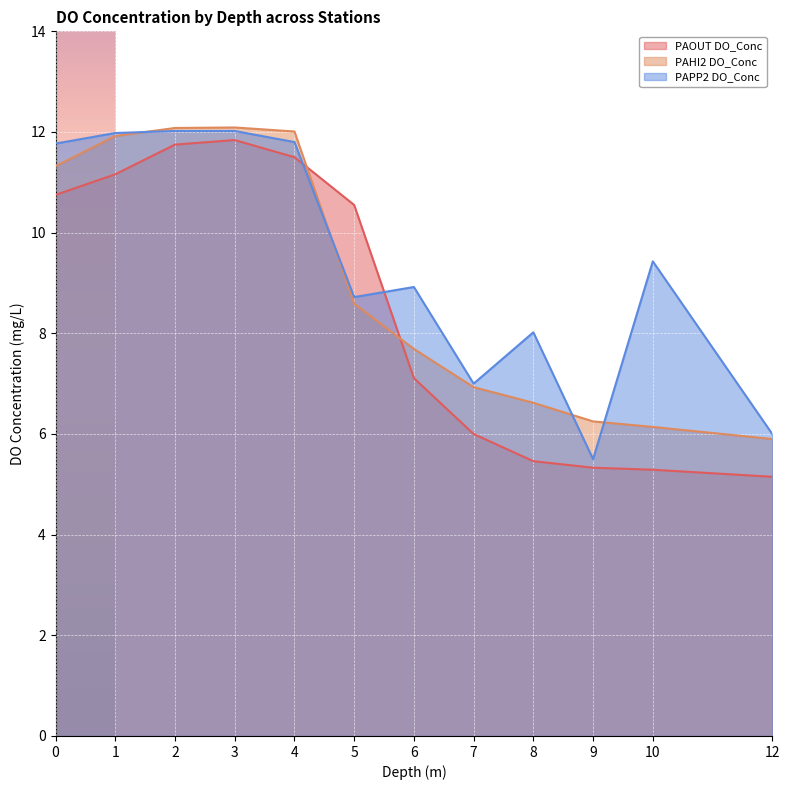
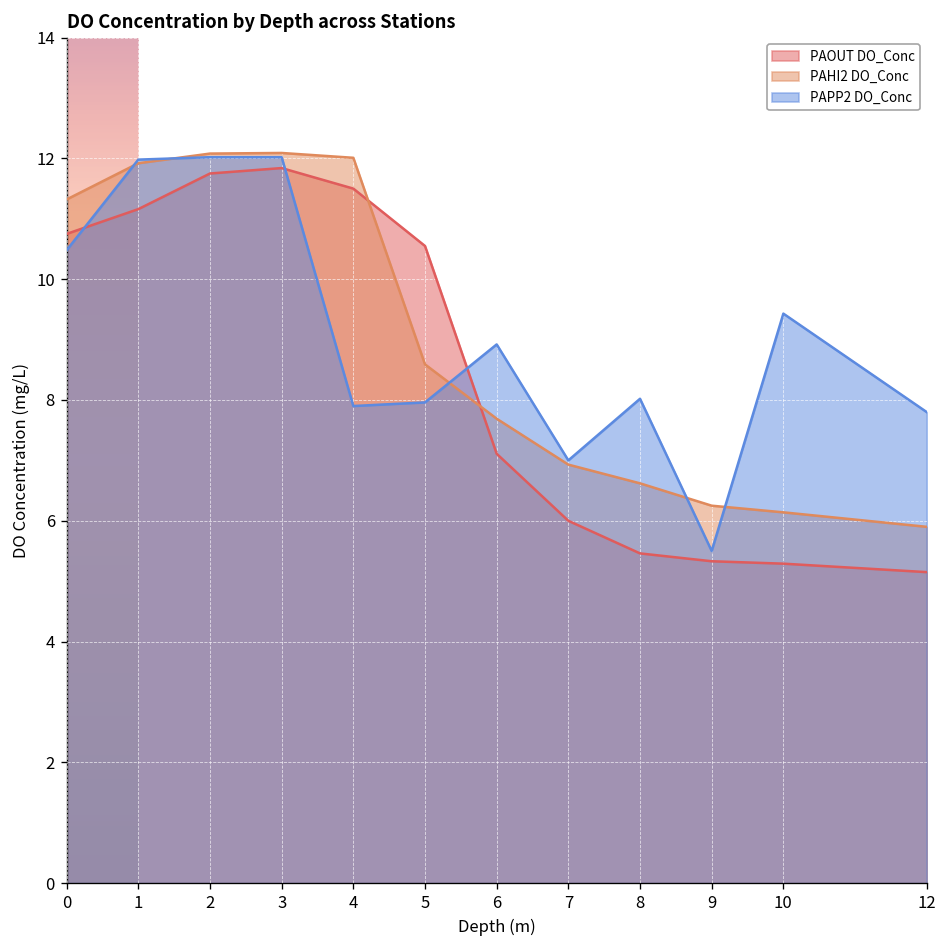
  {
    "PAPP2 DO_Conc": {
-     "0": 11.8,
+     "0": 10.5,
      "1": 12.0,
      "2": 12.0,
      "3": 12.0,
-     "4": 11.8,
-     "5": 8.7,
+     "4": 7.9,
+     "5": 8.0,
      "6": 8.9,
      "7": 7.0,
      "8": 8.0,
      "9": 5.5,
      "10": 9.4,
-     "12": 6.0
+     "12": 7.8
    }
  }
